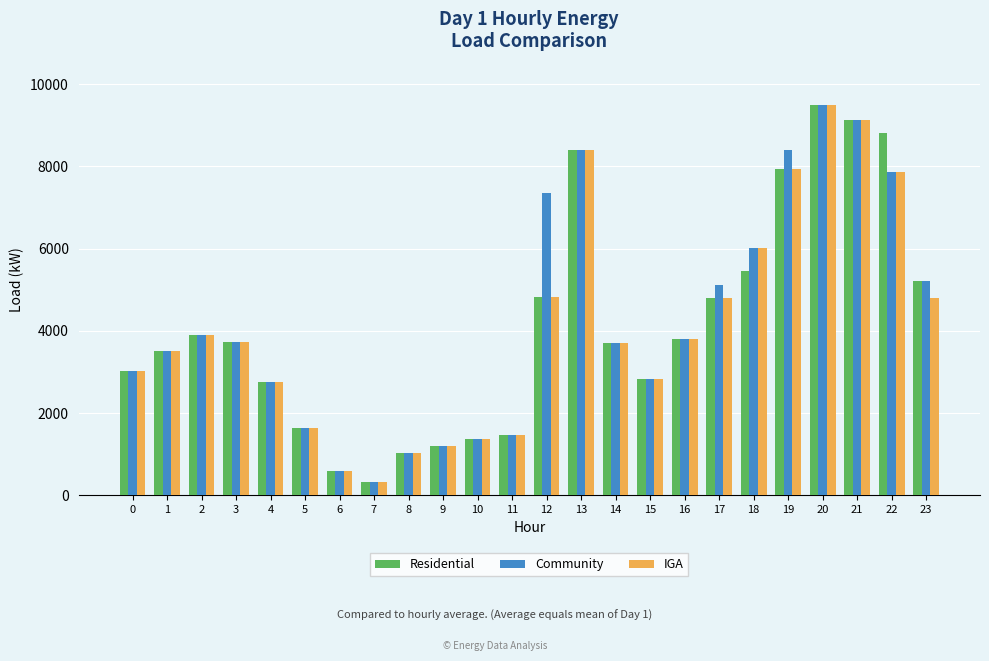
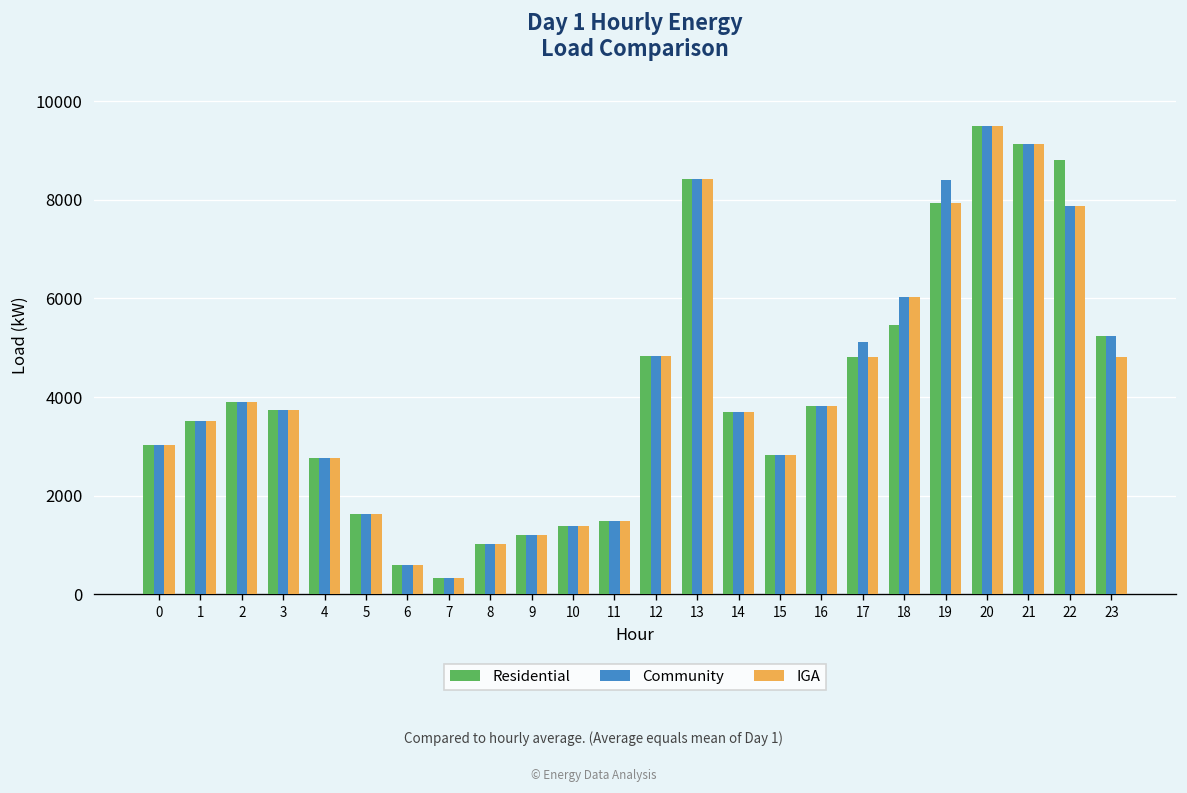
  {
    "Residential": {
      "0": 3000,
      "1": 3500,
      "2": 3900,
      "3": 3700,
      "4": 2800,
      "5": 1600,
      "6": 600,
      "7": 300,
      "8": 1000,
      "9": 1200,
      "10": 1400,
      "11": 1500,
      "12": 4800,
      "13": 8400,
      "14": 3700,
      "15": 2800,
      "16": 3800,
      "17": 4800,
      "18": 5500,
      "19": 7900,
      "20": 9500,
      "21": 9100,
      "22": 8800,
      "23": 5200
    },
    "Community": {
      "0": 3000,
      "1": 3500,
      "2": 3900,
      "3": 3700,
      "4": 2800,
      "5": 1600,
      "6": 600,
      "7": 300,
      "8": 1000,
      "9": 1200,
      "10": 1400,
      "11": 1500,
-     "12": 7300,
+     "12": 4800,
      "13": 8400,
      "14": 3700,
      "15": 2800,
      "16": 3800,
      "17": 5100,
      "18": 6000,
      "19": 8400,
      "20": 9500,
      "21": 9100,
      "22": 7900,
      "23": 5200
    },
    "IGA": {
      "0": 3000,
      "1": 3500,
      "2": 3900,
      "3": 3700,
      "4": 2800,
      "5": 1600,
      "6": 600,
      "7": 300,
      "8": 1000,
      "9": 1200,
      "10": 1400,
      "11": 1500,
      "12": 4800,
      "13": 8400,
      "14": 3700,
      "15": 2800,
      "16": 3800,
      "17": 4800,
      "18": 6000,
      "19": 7900,
      "20": 9500,
      "21": 9100,
      "22": 7900,
      "23": 4800
    }
  }
